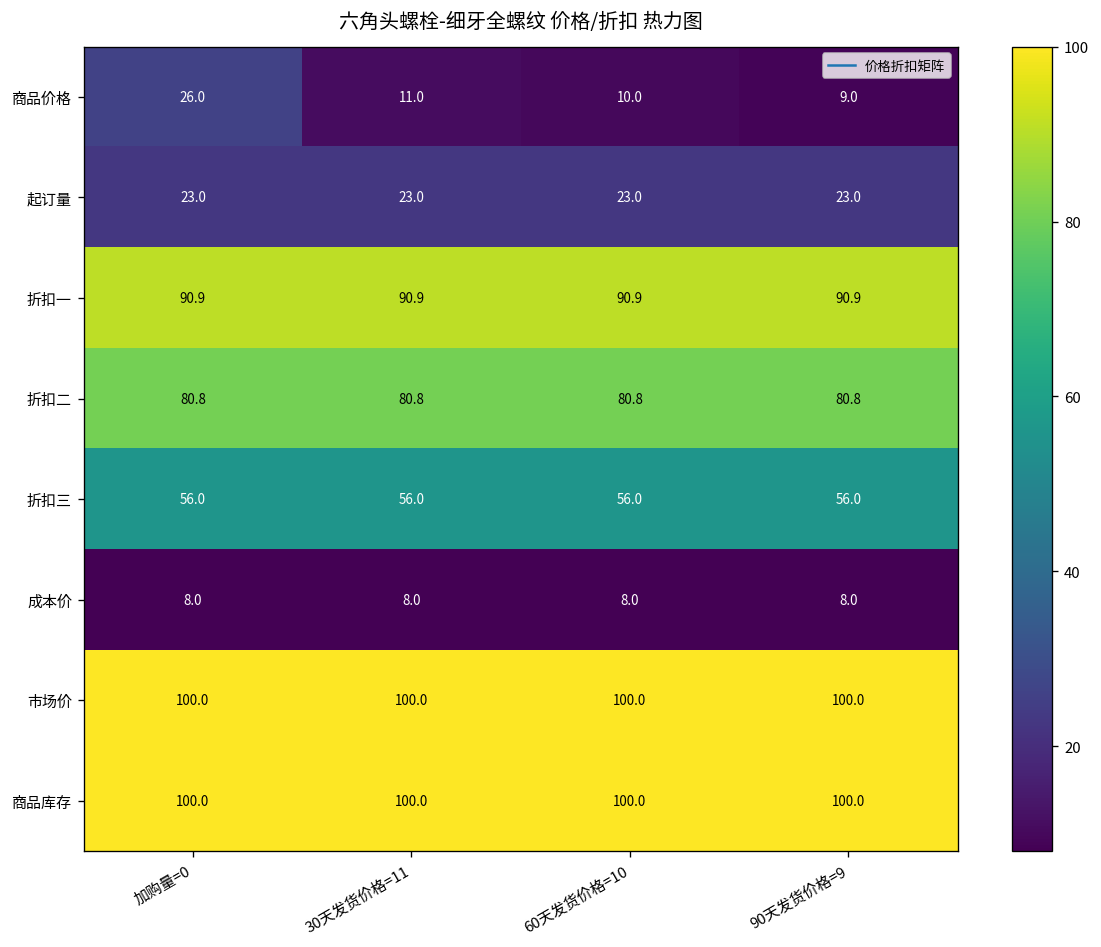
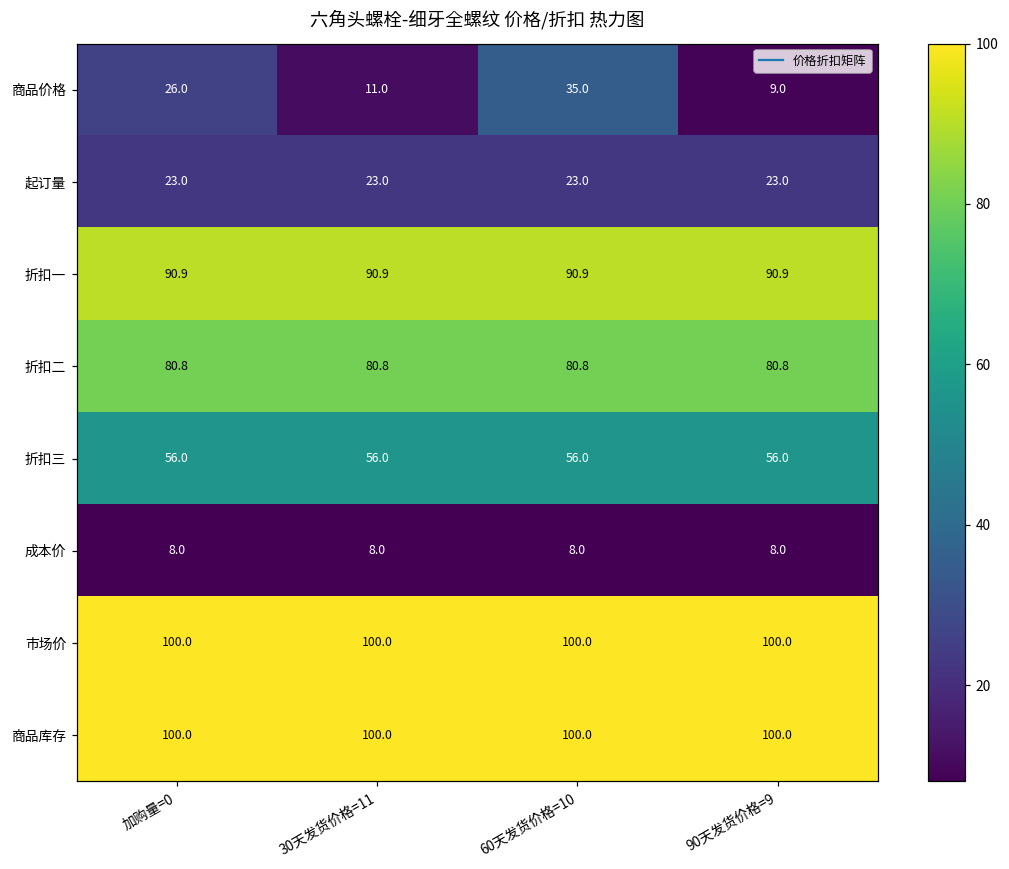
  {
    "商品价格": {
      "加购量=0": 26.0,
      "30天发货价格=11": 11.0,
-     "60天发货价格=10": 10.0,
+     "60天发货价格=10": 35.0,
      "90天发货价格=9": 9.0
    },
    "起订量": {
      "加购量=0": 23.0,
      "30天发货价格=11": 23.0,
      "60天发货价格=10": 23.0,
      "90天发货价格=9": 23.0
    },
    "折扣一": {
      "加购量=0": 90.9,
      "30天发货价格=11": 90.9,
      "60天发货价格=10": 90.9,
      "90天发货价格=9": 90.9
    },
    "折扣二": {
      "加购量=0": 80.8,
      "30天发货价格=11": 80.8,
      "60天发货价格=10": 80.8,
      "90天发货价格=9": 80.8
    },
    "折扣三": {
      "加购量=0": 56.0,
      "30天发货价格=11": 56.0,
      "60天发货价格=10": 56.0,
      "90天发货价格=9": 56.0
    },
    "成本价": {
      "加购量=0": 8.0,
      "30天发货价格=11": 8.0,
      "60天发货价格=10": 8.0,
      "90天发货价格=9": 8.0
    },
    "市场价": {
      "加购量=0": 100.0,
      "30天发货价格=11": 100.0,
      "60天发货价格=10": 100.0,
      "90天发货价格=9": 100.0
    },
    "商品库存": {
      "加购量=0": 100.0,
      "30天发货价格=11": 100.0,
      "60天发货价格=10": 100.0,
      "90天发货价格=9": 100.0
    }
  }
